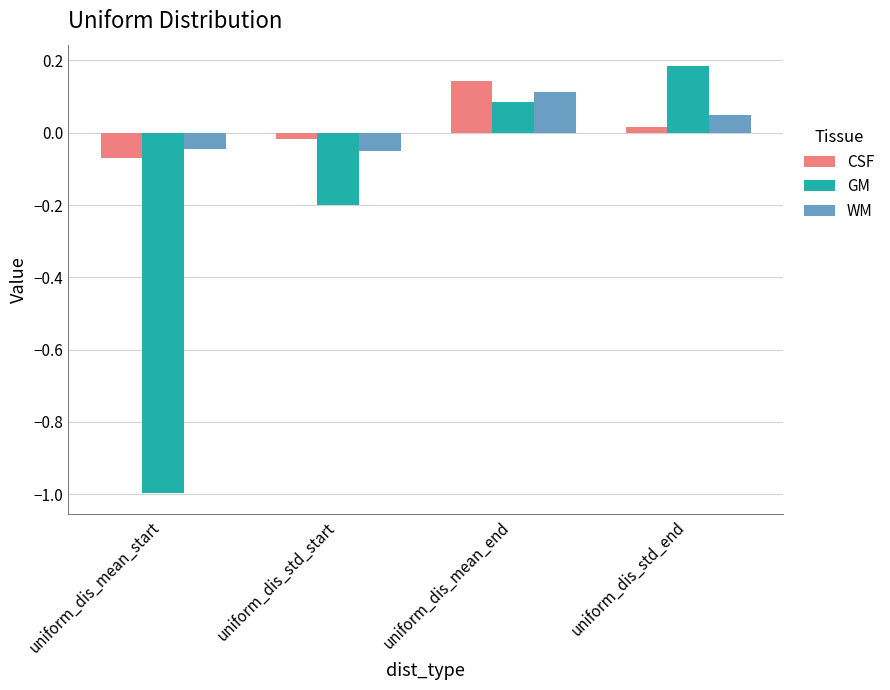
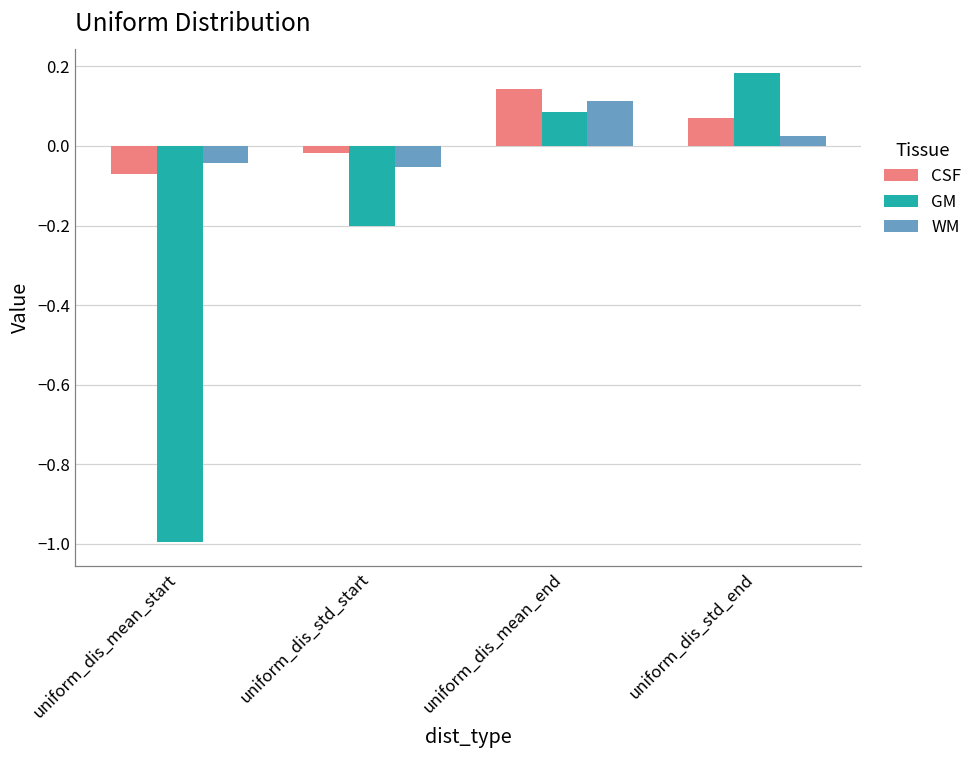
  {
    "CSF": {
      "uniform_dis_mean_start": -0.07,
      "uniform_dis_std_start": -0.02,
      "uniform_dis_mean_end": 0.14,
-     "uniform_dis_std_end": 0.02
+     "uniform_dis_std_end": 0.07
    },
    "GM": {
      "uniform_dis_mean_start": -1.00,
      "uniform_dis_std_start": -0.20,
      "uniform_dis_mean_end": 0.08,
      "uniform_dis_std_end": 0.18
    },
    "WM": {
      "uniform_dis_mean_start": -0.04,
      "uniform_dis_std_start": -0.05,
      "uniform_dis_mean_end": 0.11,
-     "uniform_dis_std_end": 0.05
+     "uniform_dis_std_end": 0.03
    }
  }
